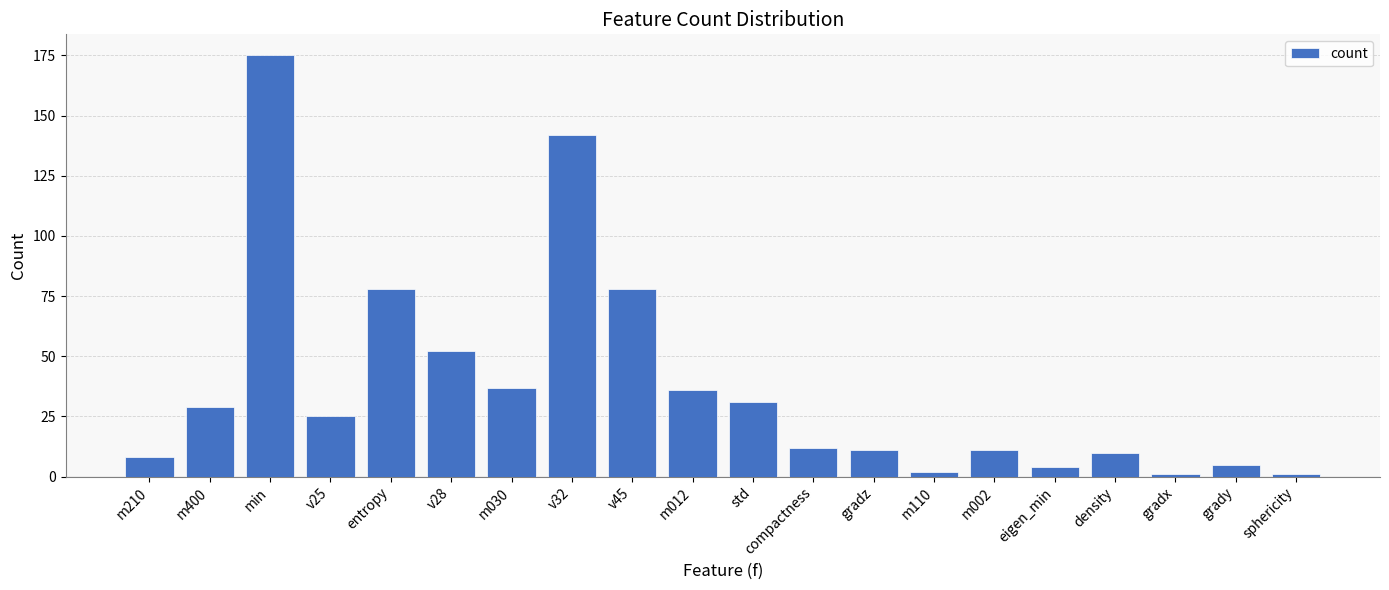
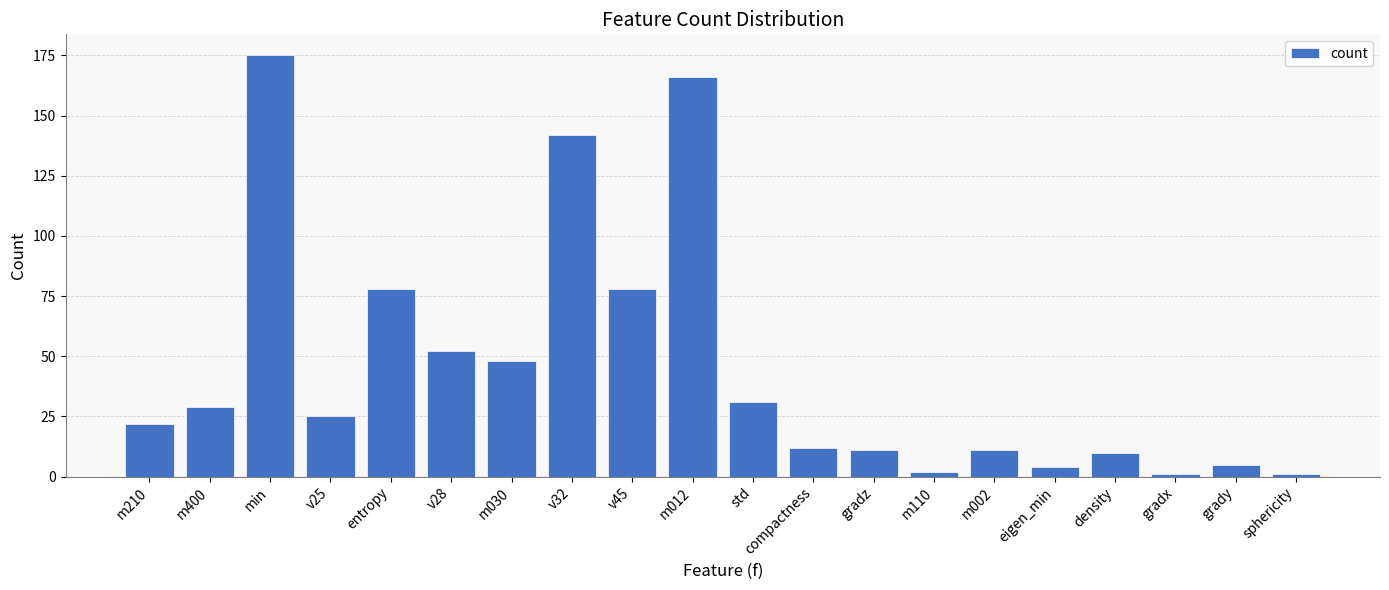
  {
-   "m210": 8,
+   "m210": 22,
    "m400": 29,
    "min": 175,
    "v25": 25,
    "entropy": 78,
    "v28": 52,
-   "m030": 37,
+   "m030": 48,
    "v32": 142,
    "v45": 78,
-   "m012": 36,
+   "m012": 166,
    "std": 31,
    "compactness": 12,
    "gradz": 11,
    "m110": 2,
    "m002": 11,
    "eigen_min": 4,
    "density": 10,
    "grady": 5
  }
